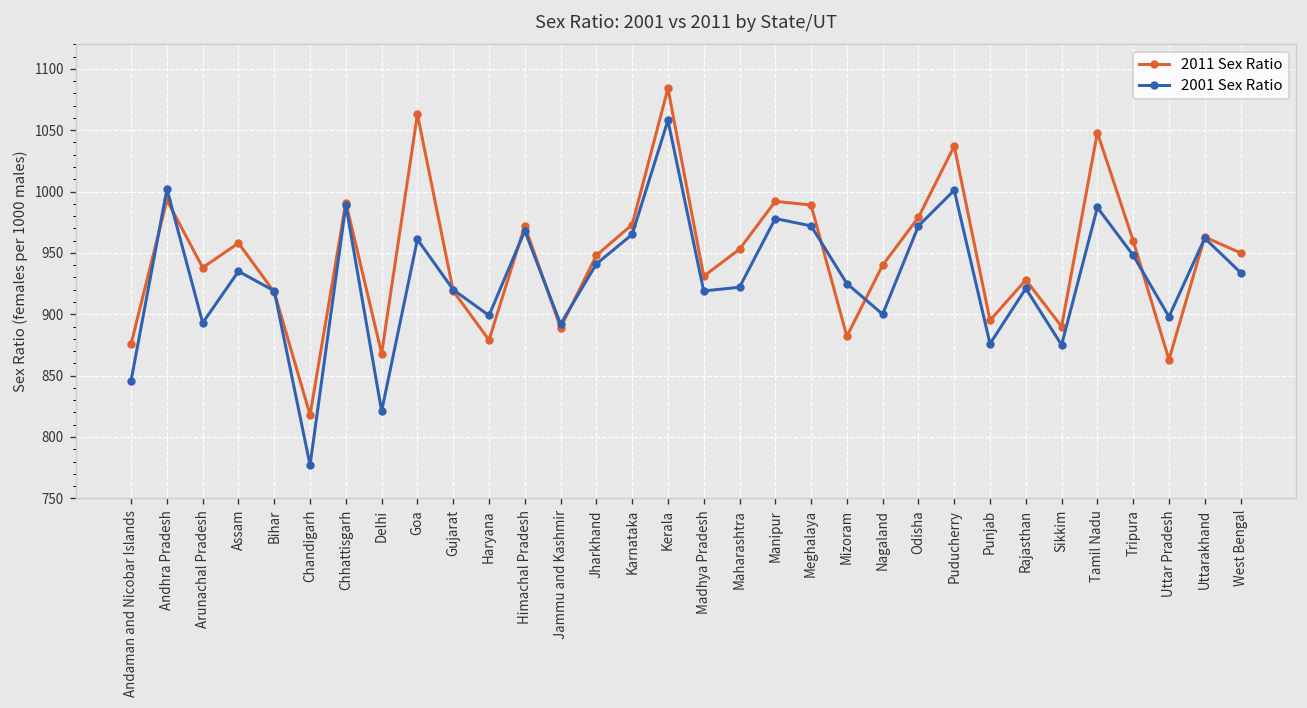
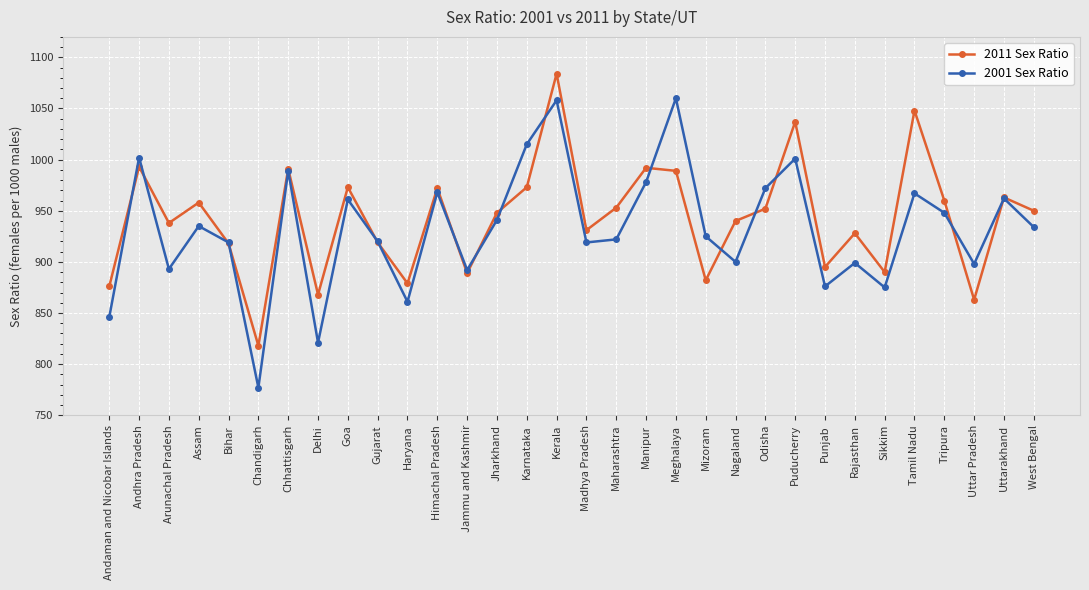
  {
    "2011 Sex Ratio": {
      "Andaman and Nicobar Islands": 876,
      "Andhra Pradesh": 993,
      "Arunachal Pradesh": 938,
      "Assam": 958,
      "Chandigarh": 818,
      "Delhi": 868,
-     "Goa": 1063,
+     "Goa": 973,
      "Haryana": 879,
      "Himachal Pradesh": 972,
      "Jammu and Kashmir": 889,
      "Jharkhand": 948,
      "Karnataka": 973,
      "Kerala": 1084,
      "Madhya Pradesh": 931,
      "Maharashtra": 953,
      "Manipur": 992,
      "Meghalaya": 989,
      "Mizoram": 882,
      "Nagaland": 940,
-     "Odisha": 979,
+     "Odisha": 952,
      "Puducherry": 1037,
      "Punjab": 895,
      "Rajasthan": 928,
      "Sikkim": 890,
      "Tamil Nadu": 1048,
      "Tripura": 960,
      "Uttar Pradesh": 863,
      "West Bengal": 950
    },
    "2001 Sex Ratio": {
      "Andaman and Nicobar Islands": 846,
      "Andhra Pradesh": 1002,
      "Arunachal Pradesh": 893,
      "Assam": 935,
      "Chandigarh": 777,
      "Delhi": 821,
      "Goa": 961,
-     "Haryana": 899,
+     "Haryana": 861,
      "Himachal Pradesh": 968,
      "Jammu and Kashmir": 892,
      "Jharkhand": 941,
-     "Karnataka": 965,
+     "Karnataka": 1015,
      "Kerala": 1058,
      "Madhya Pradesh": 919,
      "Maharashtra": 922,
      "Manipur": 978,
-     "Meghalaya": 972,
+     "Meghalaya": 1060,
      "Mizoram": 925,
      "Nagaland": 900,
      "Odisha": 972,
      "Puducherry": 1001,
      "Punjab": 876,
-     "Rajasthan": 921,
+     "Rajasthan": 899,
      "Sikkim": 875,
-     "Tamil Nadu": 987,
+     "Tamil Nadu": 967,
      "Tripura": 948,
      "Uttar Pradesh": 898,
      "West Bengal": 934
    }
  }
